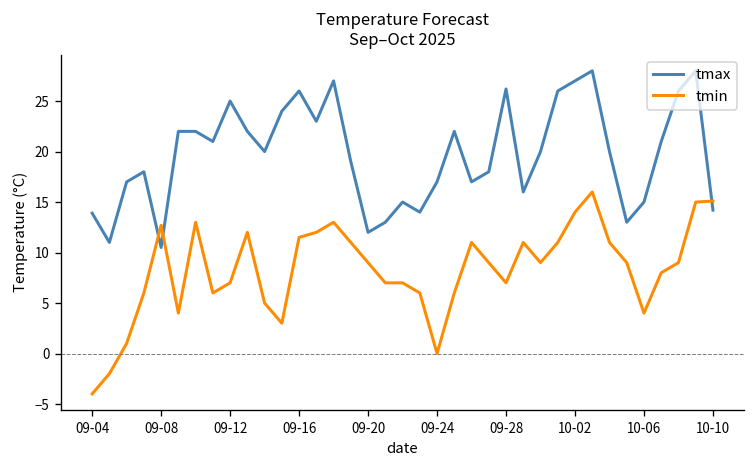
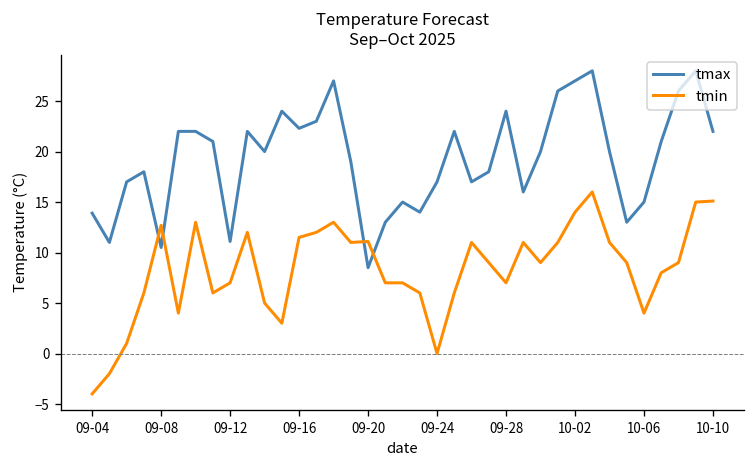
  {
    "tmax": {
      "09-04": 14,
      "09-08": 11,
-     "09-12": 25,
-     "09-16": 26,
-     "09-20": 12,
+     "09-12": 11,
+     "09-16": 22,
+     "09-20": 9,
      "09-24": 17,
-     "09-28": 26,
+     "09-28": 24,
      "10-02": 27,
      "10-06": 15,
-     "10-10": 14
+     "10-10": 22
    },
    "tmin": {
      "09-04": -4,
      "09-08": 13,
      "09-12": 7,
      "09-16": 12,
-     "09-20": 9,
+     "09-20": 11,
      "09-24": 0,
      "09-28": 7,
      "10-02": 14,
      "10-06": 4,
      "10-10": 15
    }
  }
